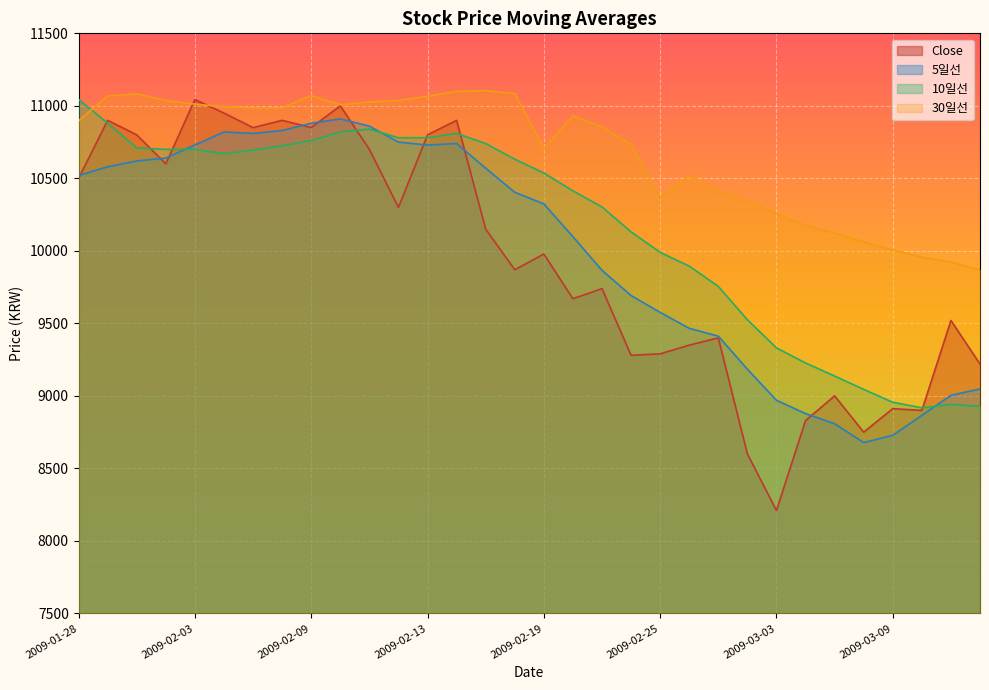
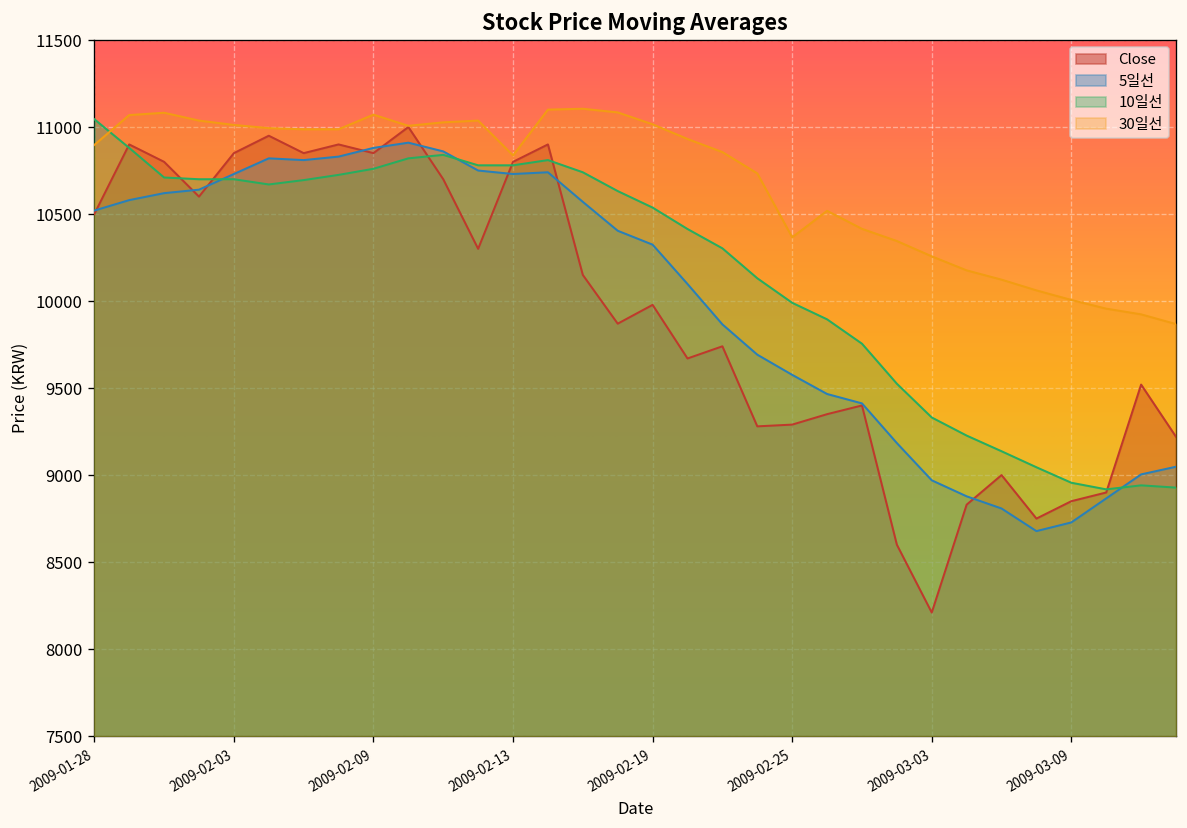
  {
    "Close": {
      "2009-01-28": 10500,
-     "2009-02-03": 11040,
+     "2009-02-03": 10850,
      "2009-02-09": 10850,
      "2009-02-13": 10800,
      "2009-02-19": 9980,
      "2009-02-25": 9290,
      "2009-03-03": 8210,
-     "2009-03-09": 8910
+     "2009-03-09": 8850
    },
    "30일선": {
      "2009-01-28": 10900,
      "2009-02-03": 11010,
      "2009-02-09": 11070,
-     "2009-02-13": 11070,
-     "2009-02-19": 10710,
+     "2009-02-13": 10840,
+     "2009-02-19": 11020,
      "2009-02-25": 10370,
      "2009-03-03": 10260,
      "2009-03-09": 10010
    }
  }
